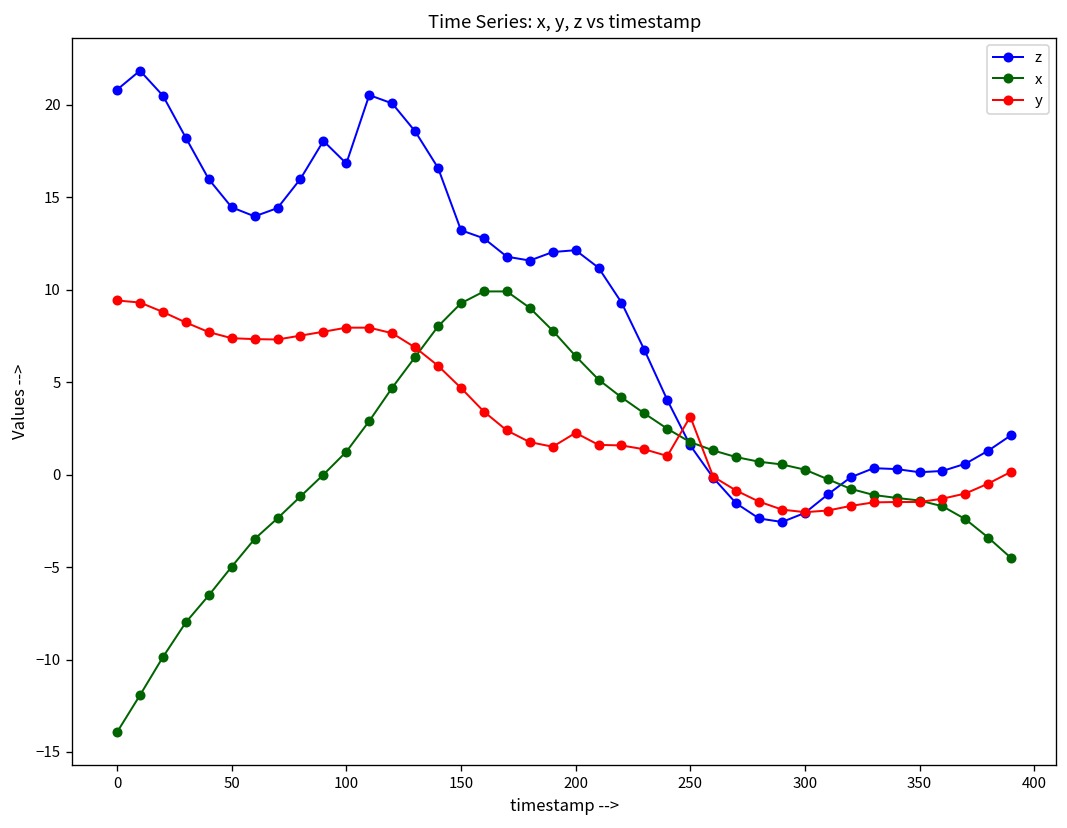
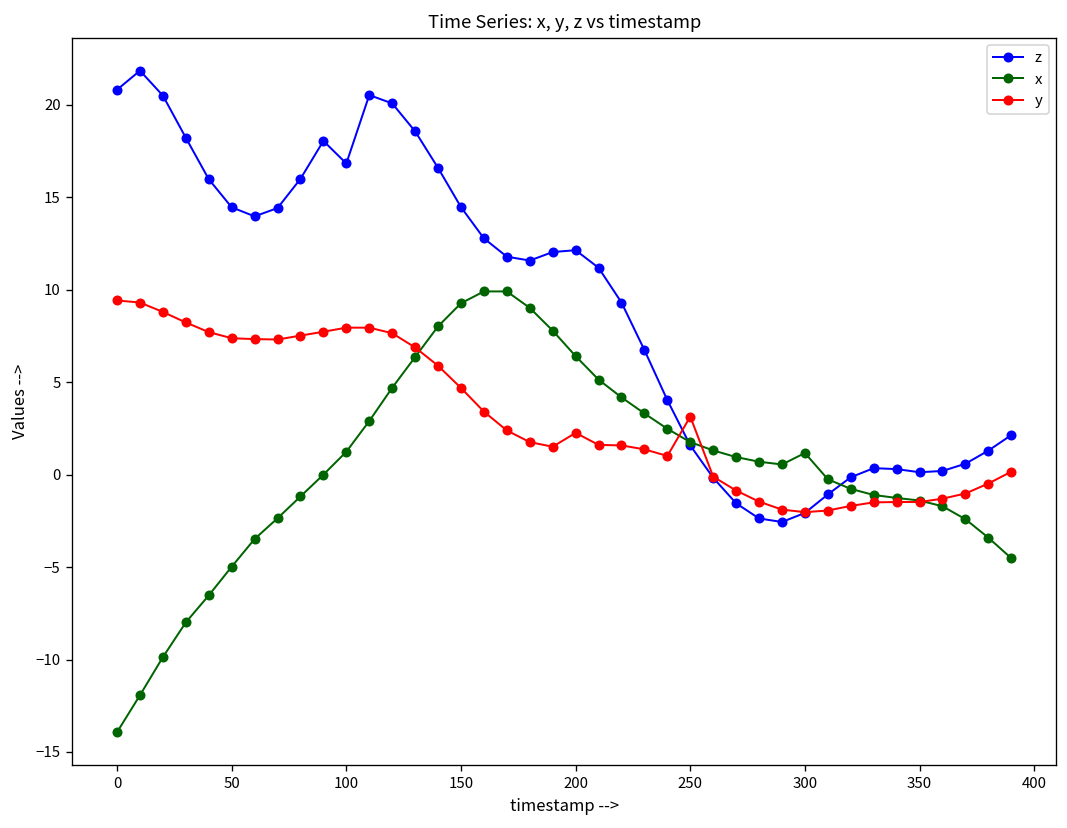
  {
    "z": {
      "0": 20.8,
      "50": 14.5,
      "100": 16.8,
-     "150": 13.2,
+     "150": 14.5,
      "200": 12.1,
      "250": 1.6,
      "350": 0.1
    },
    "x": {
      "0": -13.9,
      "50": -5.0,
      "100": 1.2,
      "150": 9.3,
      "200": 6.4,
      "250": 1.8,
-     "300": 0.3
+     "300": 1.2
    },
    "y": {
      "0": 9.4,
      "50": 7.4,
      "100": 8.0,
      "150": 4.7,
      "200": 2.3,
      "250": 3.1
    }
  }
